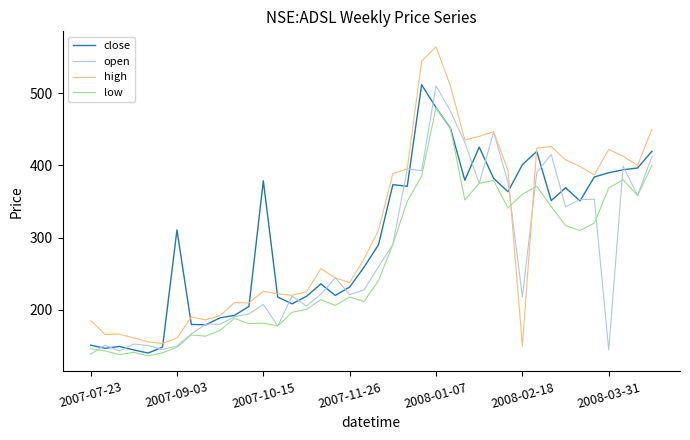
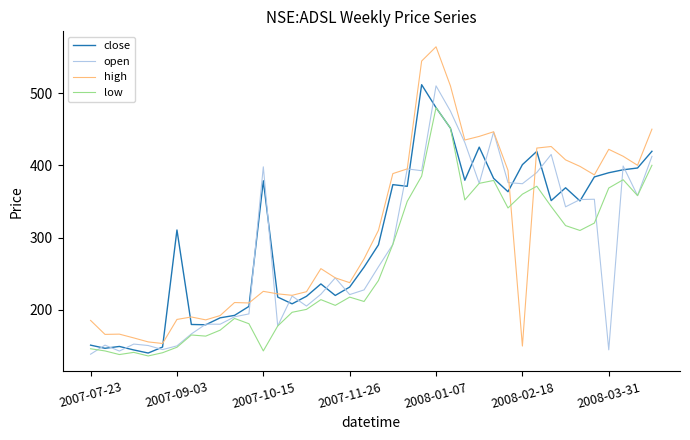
  {
    "close": {
      "2007-07-23": 150,
      "2007-09-03": 310,
      "2007-10-15": 380,
      "2007-11-26": 230,
      "2008-02-18": 400,
      "2008-03-31": 390
    },
    "open": {
      "2007-07-23": 140,
-     "2007-10-15": 210,
+     "2007-10-15": 400,
      "2008-01-07": 510,
-     "2008-02-18": 220,
+     "2008-02-18": 370,
      "2008-03-31": 140
    },
    "high": {
      "2007-07-23": 190,
-     "2007-09-03": 160,
+     "2007-09-03": 190,
      "2007-10-15": 230,
      "2007-11-26": 240,
      "2008-01-07": 560,
      "2008-02-18": 150,
      "2008-03-31": 420
    },
    "low": {
      "2007-07-23": 150,
-     "2007-10-15": 180,
+     "2007-10-15": 140,
      "2008-02-18": 360,
      "2008-03-31": 370
    }
  }
